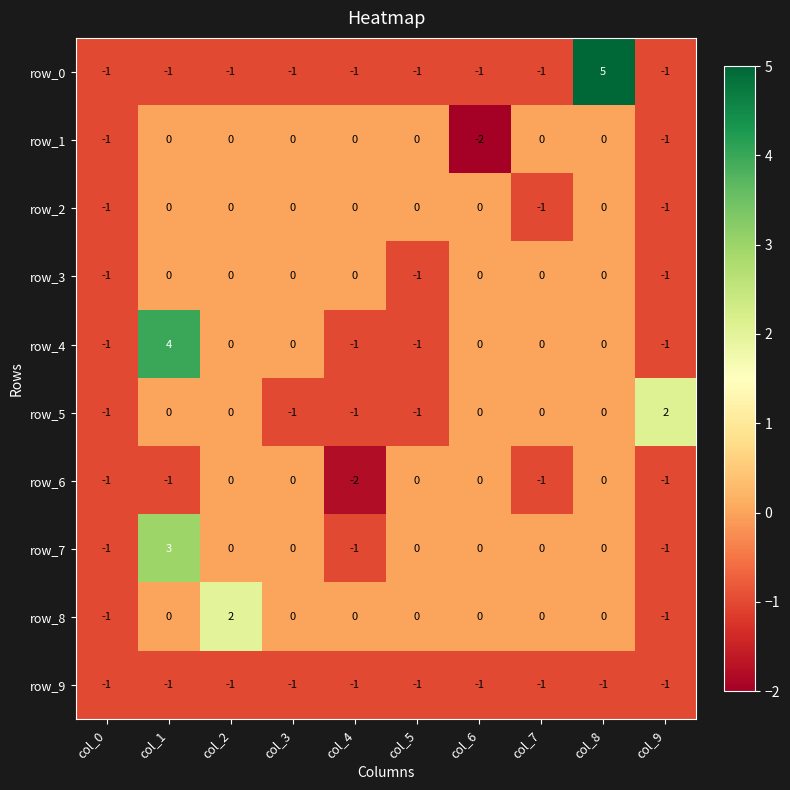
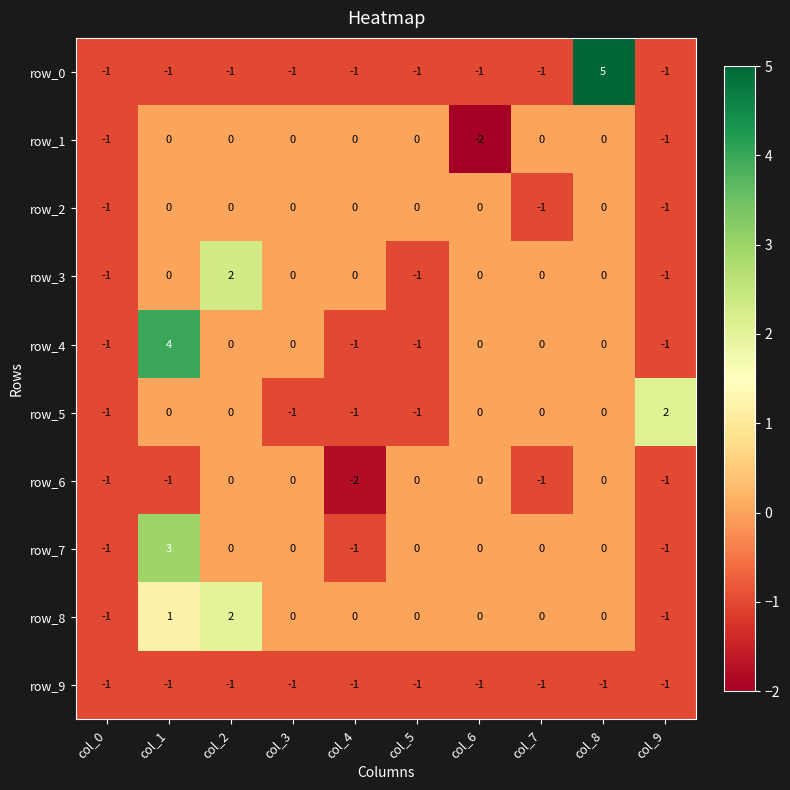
  {
    "row_0": {
      "col_0": -1,
      "col_1": -1,
      "col_2": -1,
      "col_3": -1,
      "col_4": -1,
      "col_5": -1,
      "col_6": -1,
      "col_7": -1,
      "col_8": 5,
      "col_9": -1
    },
    "row_1": {
      "col_0": -1,
      "col_1": 0,
      "col_2": 0,
      "col_3": 0,
      "col_4": 0,
      "col_5": 0,
      "col_6": -2,
      "col_7": 0,
      "col_8": 0,
      "col_9": -1
    },
    "row_2": {
      "col_0": -1,
      "col_1": 0,
      "col_2": 0,
      "col_3": 0,
      "col_4": 0,
      "col_5": 0,
      "col_6": 0,
      "col_7": -1,
      "col_8": 0,
      "col_9": -1
    },
    "row_3": {
      "col_0": -1,
      "col_1": 0,
-     "col_2": 0,
+     "col_2": 2,
      "col_3": 0,
      "col_4": 0,
      "col_5": -1,
      "col_6": 0,
      "col_7": 0,
      "col_8": 0,
      "col_9": -1
    },
    "row_4": {
      "col_0": -1,
      "col_1": 4,
      "col_2": 0,
      "col_3": 0,
      "col_4": -1,
      "col_5": -1,
      "col_6": 0,
      "col_7": 0,
      "col_8": 0,
      "col_9": -1
    },
    "row_5": {
      "col_0": -1,
      "col_1": 0,
      "col_2": 0,
      "col_3": -1,
      "col_4": -1,
      "col_5": -1,
      "col_6": 0,
      "col_7": 0,
      "col_8": 0,
      "col_9": 2
    },
    "row_6": {
      "col_0": -1,
      "col_1": -1,
      "col_2": 0,
      "col_3": 0,
      "col_4": -2,
      "col_5": 0,
      "col_6": 0,
      "col_7": -1,
      "col_8": 0,
      "col_9": -1
    },
    "row_7": {
      "col_0": -1,
      "col_1": 3,
      "col_2": 0,
      "col_3": 0,
      "col_4": -1,
      "col_5": 0,
      "col_6": 0,
      "col_7": 0,
      "col_8": 0,
      "col_9": -1
    },
    "row_8": {
      "col_0": -1,
-     "col_1": 0,
+     "col_1": 1,
      "col_2": 2,
      "col_3": 0,
      "col_4": 0,
      "col_5": 0,
      "col_6": 0,
      "col_7": 0,
      "col_8": 0,
      "col_9": -1
    },
    "row_9": {
      "col_0": -1,
      "col_1": -1,
      "col_2": -1,
      "col_3": -1,
      "col_4": -1,
      "col_5": -1,
      "col_6": -1,
      "col_7": -1,
      "col_8": -1,
      "col_9": -1
    }
  }
